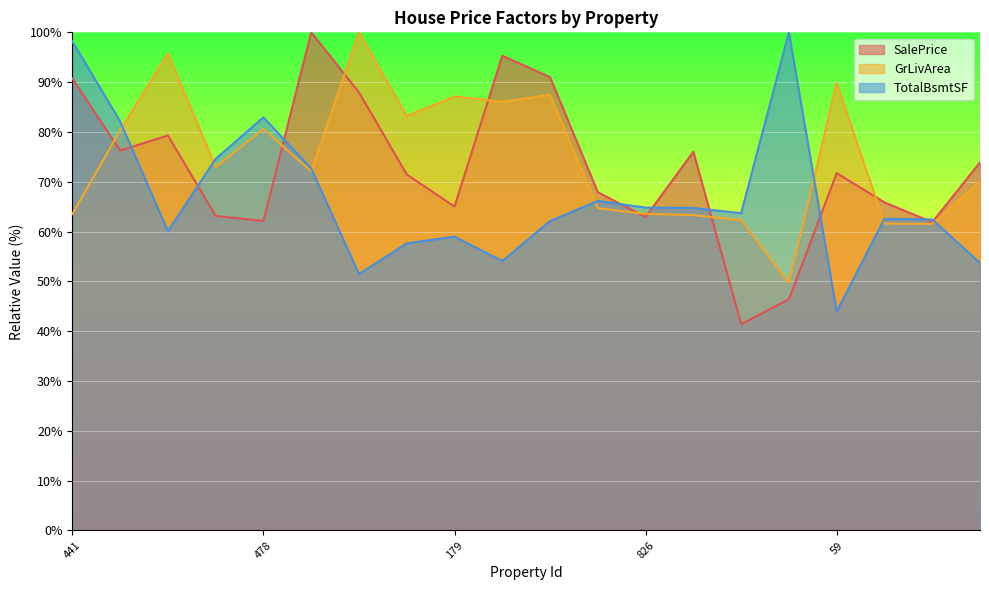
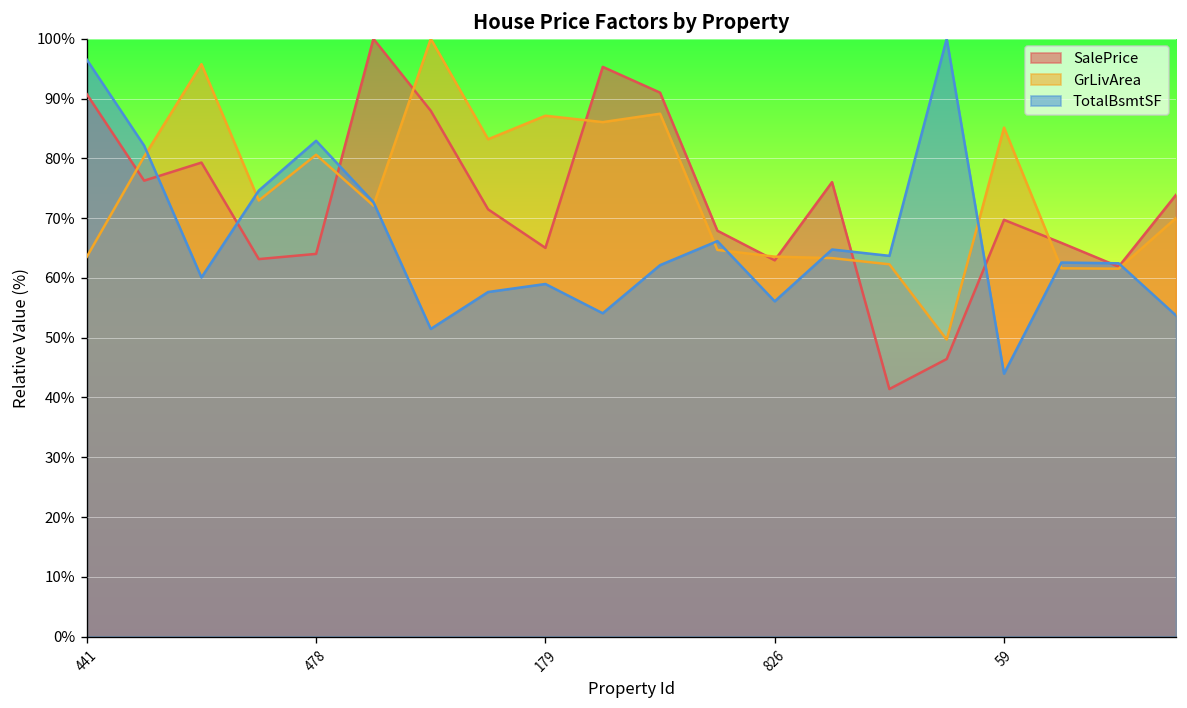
  {
    "SalePrice": {
      "441": "91%",
-     "478": "62%",
+     "478": "64%",
      "179": "65%",
      "826": "63%",
-     "59": "72%"
+     "59": "70%"
    },
    "GrLivArea": {
      "441": "64%",
      "478": "81%",
      "179": "87%",
      "826": "64%",
-     "59": "90%"
+     "59": "85%"
    },
    "TotalBsmtSF": {
-     "441": "98%",
+     "441": "97%",
      "478": "83%",
      "179": "59%",
-     "826": "65%",
+     "826": "56%",
      "59": "44%"
    }
  }
